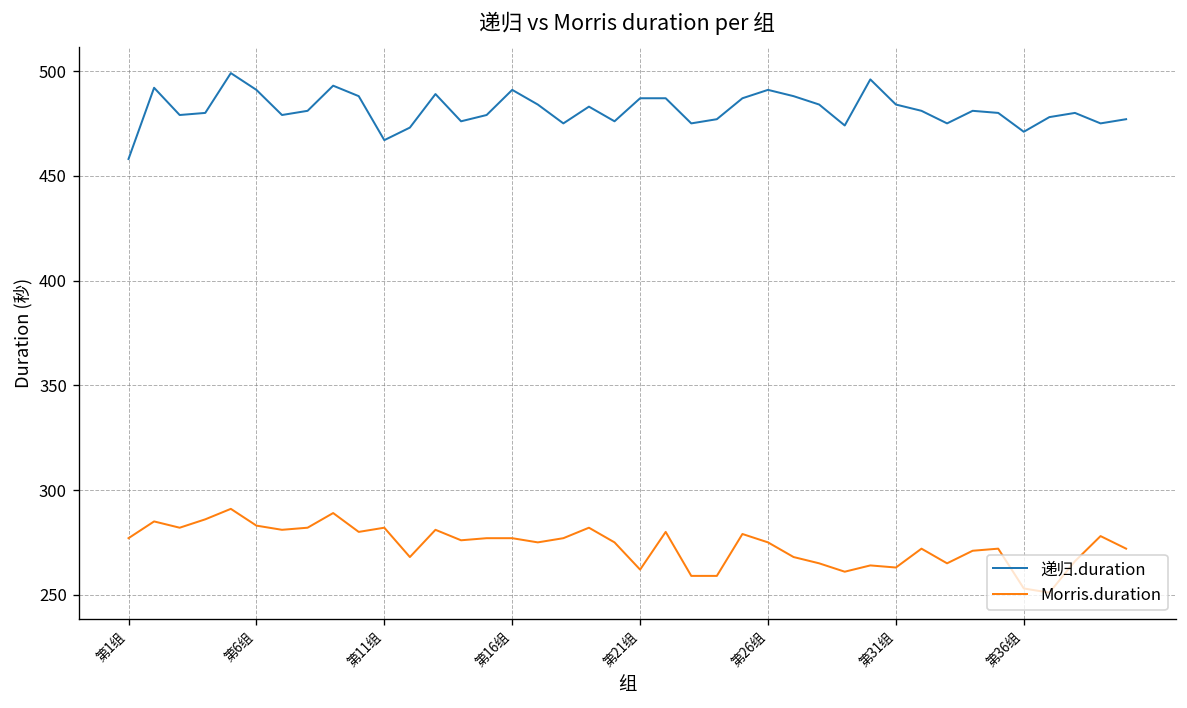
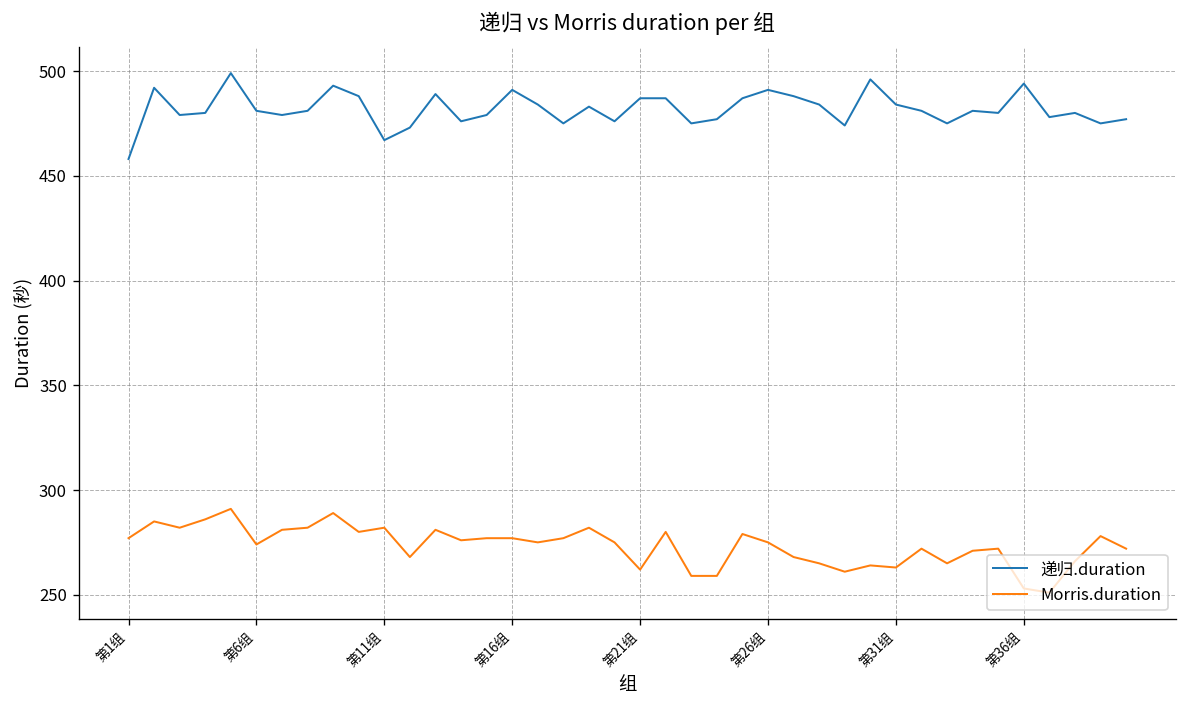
  {
    "递归.duration": {
      "第1组": 458,
-     "第6组": 491,
+     "第6组": 481,
      "第11组": 467,
      "第16组": 491,
      "第21组": 487,
      "第26组": 491,
      "第31组": 484,
-     "第36组": 471
+     "第36组": 494
    },
    "Morris.duration": {
      "第1组": 277,
-     "第6组": 283,
+     "第6组": 274,
      "第11组": 282,
      "第16组": 277,
      "第21组": 262,
      "第26组": 275,
      "第31组": 263
    }
  }
